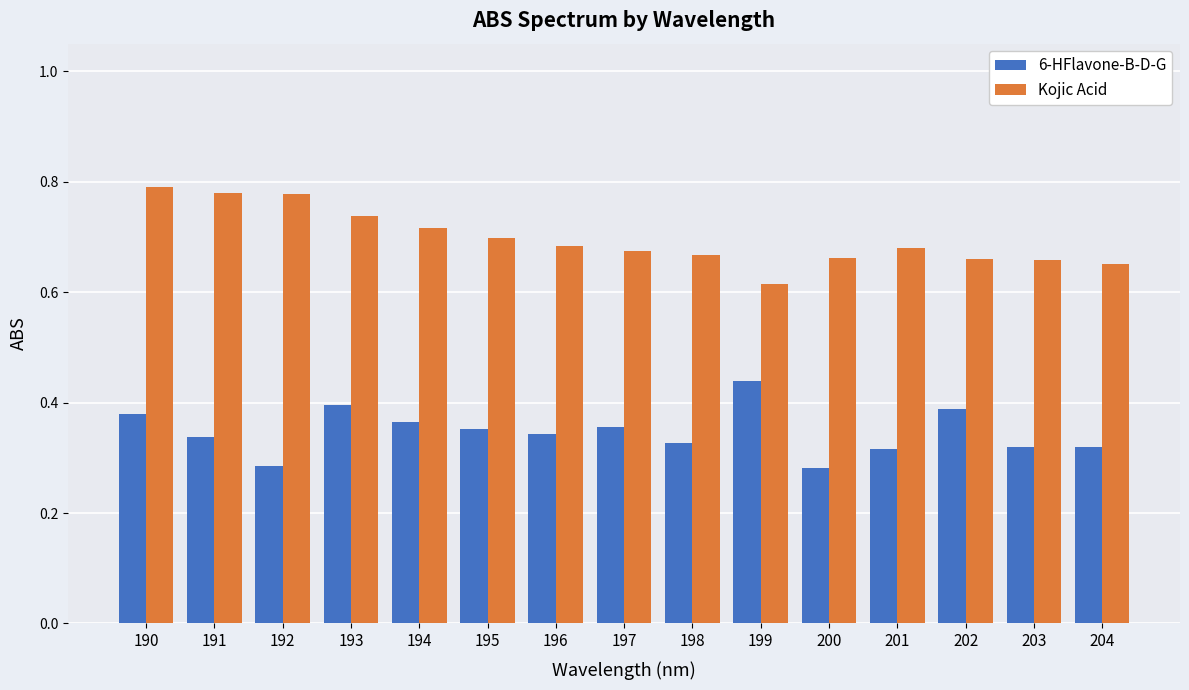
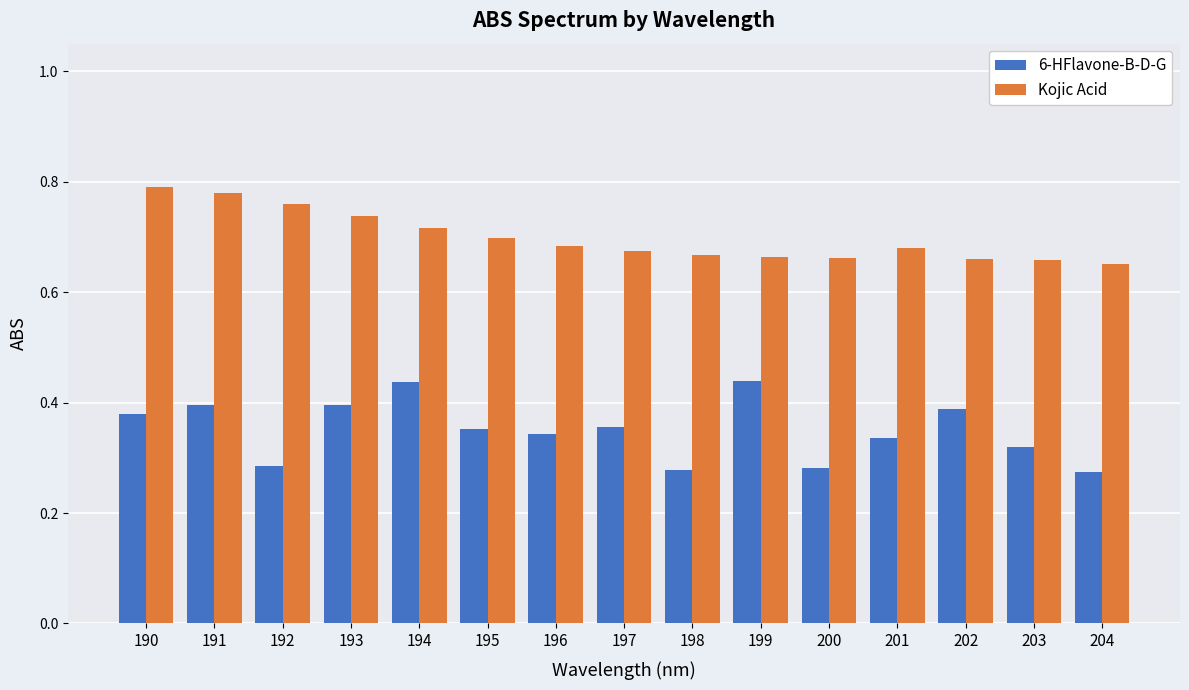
  {
    "6-HFlavone-B-D-G": {
      "190": 0.38,
-     "191": 0.34,
+     "191": 0.40,
      "192": 0.28,
      "193": 0.40,
-     "194": 0.36,
+     "194": 0.44,
      "195": 0.35,
      "196": 0.34,
      "197": 0.36,
-     "198": 0.33,
+     "198": 0.28,
      "199": 0.44,
      "200": 0.28,
-     "201": 0.32,
+     "201": 0.34,
      "202": 0.39,
      "203": 0.32,
-     "204": 0.32
+     "204": 0.27
    },
    "Kojic Acid": {
      "190": 0.79,
      "191": 0.78,
-     "192": 0.78,
+     "192": 0.76,
      "193": 0.74,
      "194": 0.72,
      "195": 0.70,
      "196": 0.68,
      "197": 0.67,
      "198": 0.67,
-     "199": 0.61,
+     "199": 0.66,
      "200": 0.66,
      "201": 0.68,
      "202": 0.66,
      "203": 0.66,
      "204": 0.65
    }
  }
